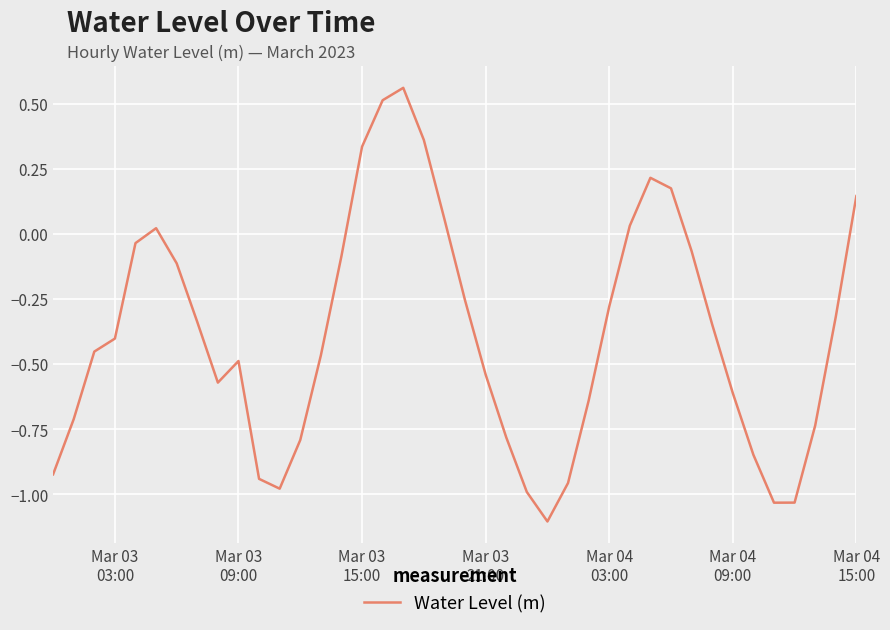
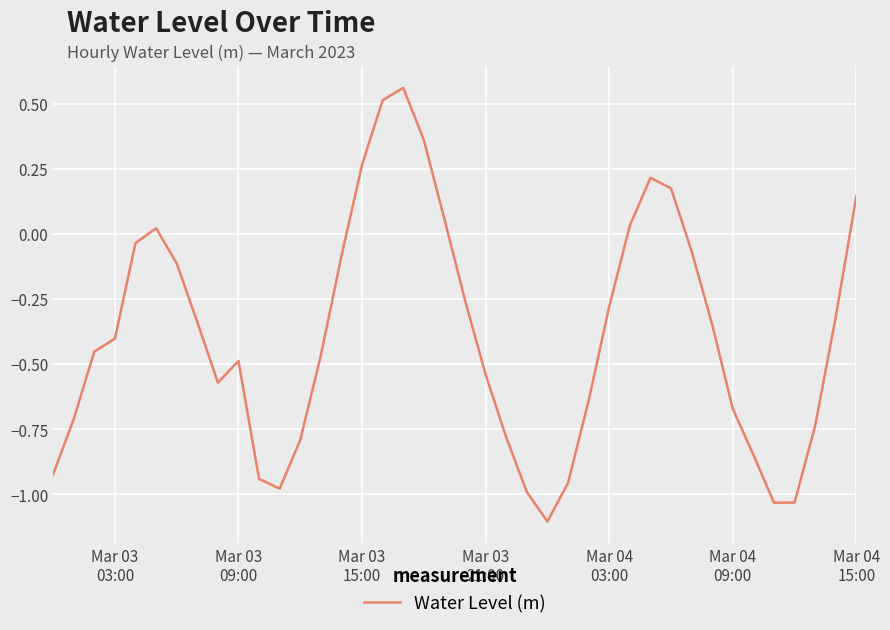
  {
    "Mar 03 03:00": -0.40,
    "Mar 03 09:00": -0.49,
-   "Mar 03 15:00": 0.33,
+   "Mar 03 15:00": 0.27,
    "Mar 03 21:00": -0.54,
    "Mar 04 03:00": -0.28,
-   "Mar 04 09:00": -0.61,
+   "Mar 04 09:00": -0.67,
    "Mar 04 15:00": 0.15
  }
